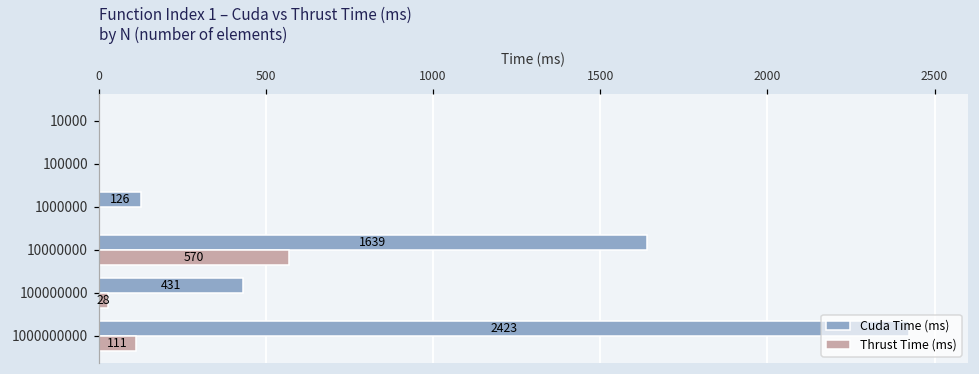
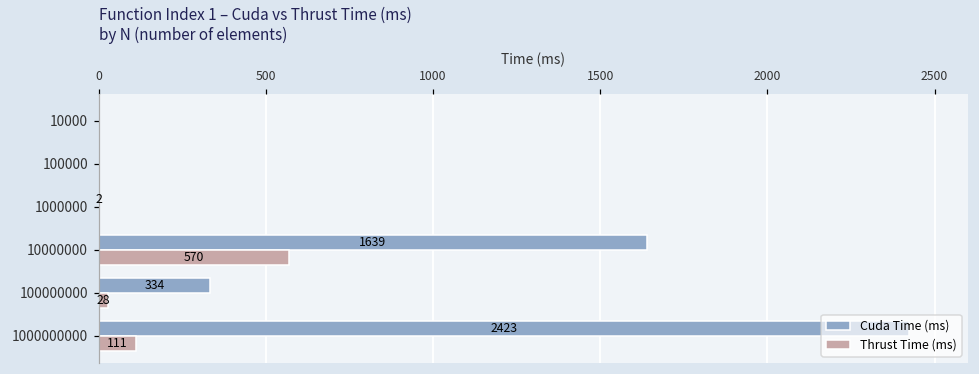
  {
    "Cuda Time (ms)": {
-     "1000000": 126,
+     "1000000": 2,
      "10000000": 1639,
-     "100000000": 431
+     "100000000": 334
    },
    "Thrust Time (ms)": {
      "10000000": 570,
      "100000000": 28,
      "1000000000": 111
    }
  }
